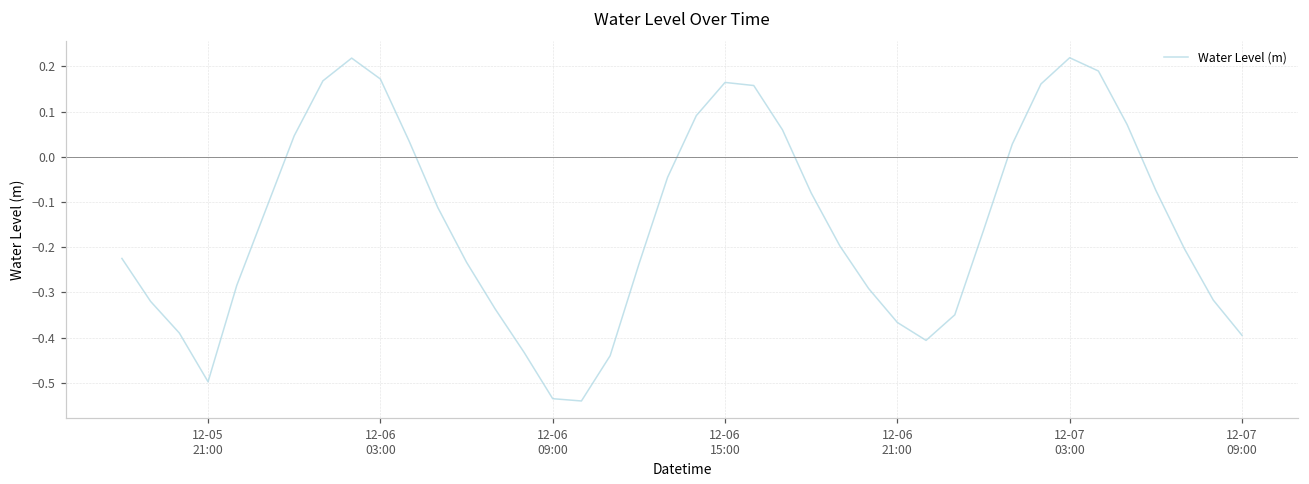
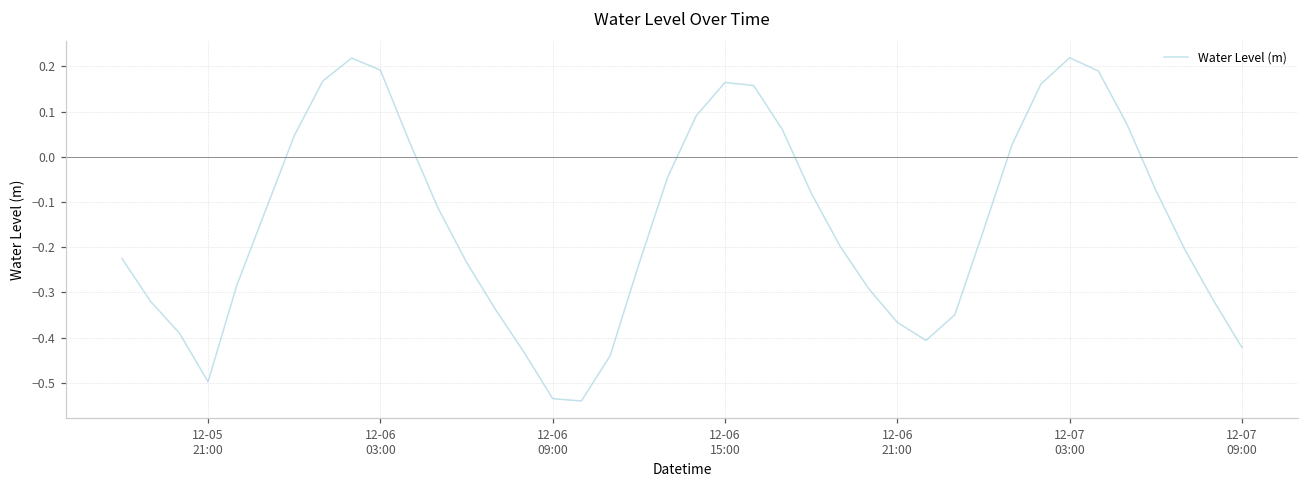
  {
    "12-05 21:00": -0.50,
-   "12-06 03:00": 0.17,
+   "12-06 03:00": 0.19,
    "12-06 09:00": -0.54,
    "12-06 15:00": 0.16,
    "12-06 21:00": -0.37,
    "12-07 03:00": 0.22,
-   "12-07 09:00": -0.39
+   "12-07 09:00": -0.42
  }
